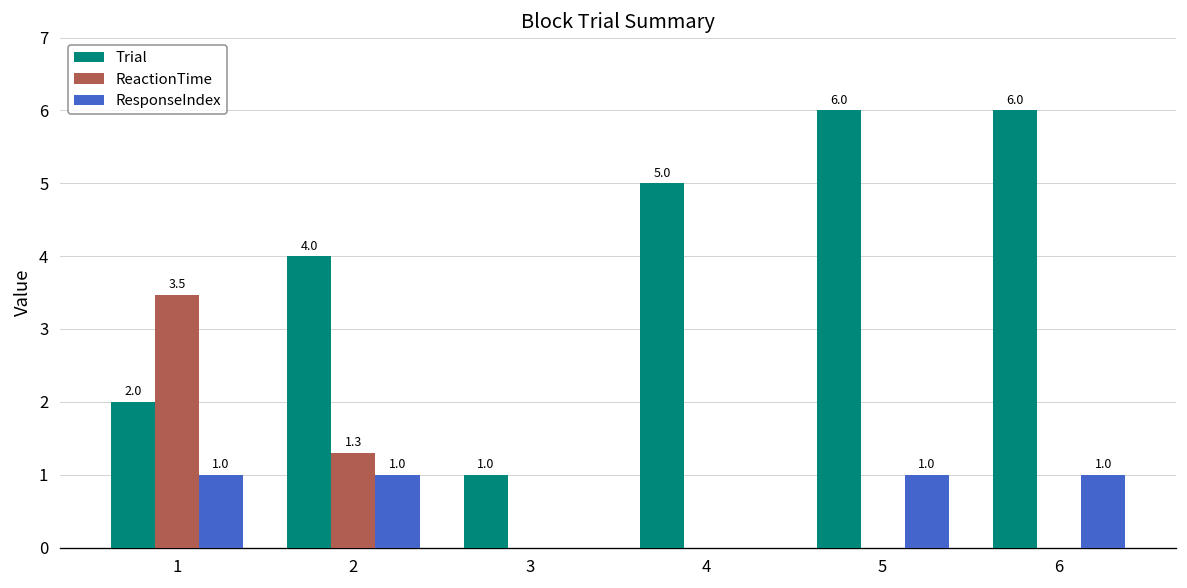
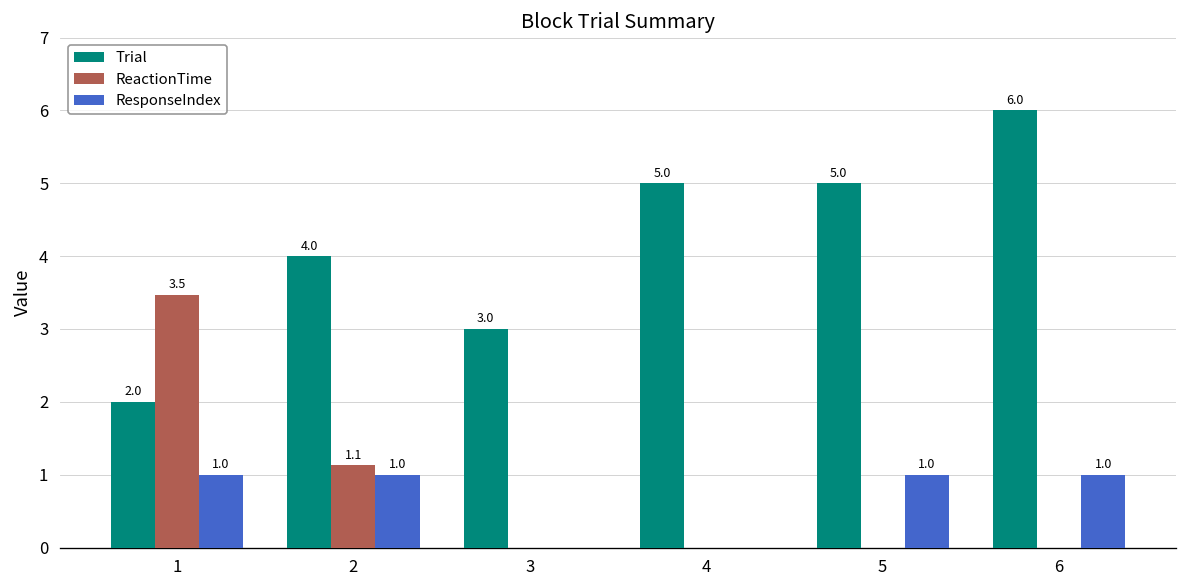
  {
    "Trial": {
      "1": 2.0,
      "2": 4.0,
-     "3": 1.0,
+     "3": 3.0,
      "4": 5.0,
-     "5": 6.0,
+     "5": 5.0,
      "6": 6.0
    },
    "ReactionTime": {
      "1": 3.5,
-     "2": 1.3
+     "2": 1.1
    },
    "ResponseIndex": {
      "1": 1.0,
      "2": 1.0,
      "5": 1.0,
      "6": 1.0
    }
  }
